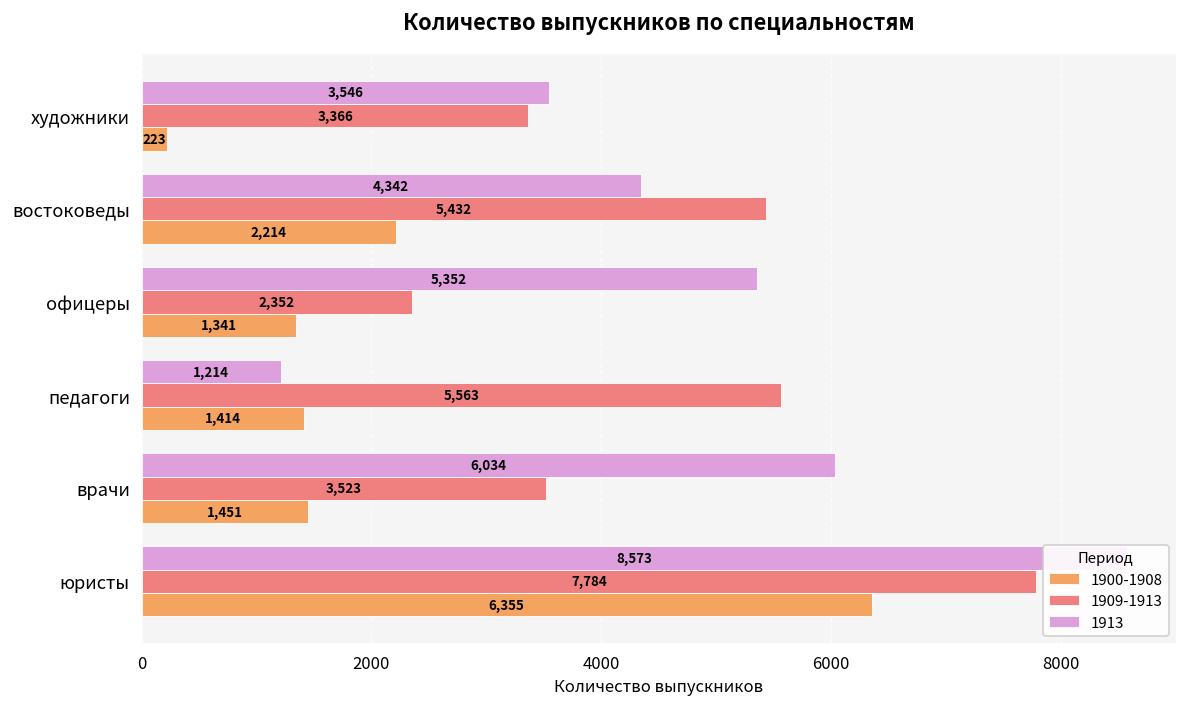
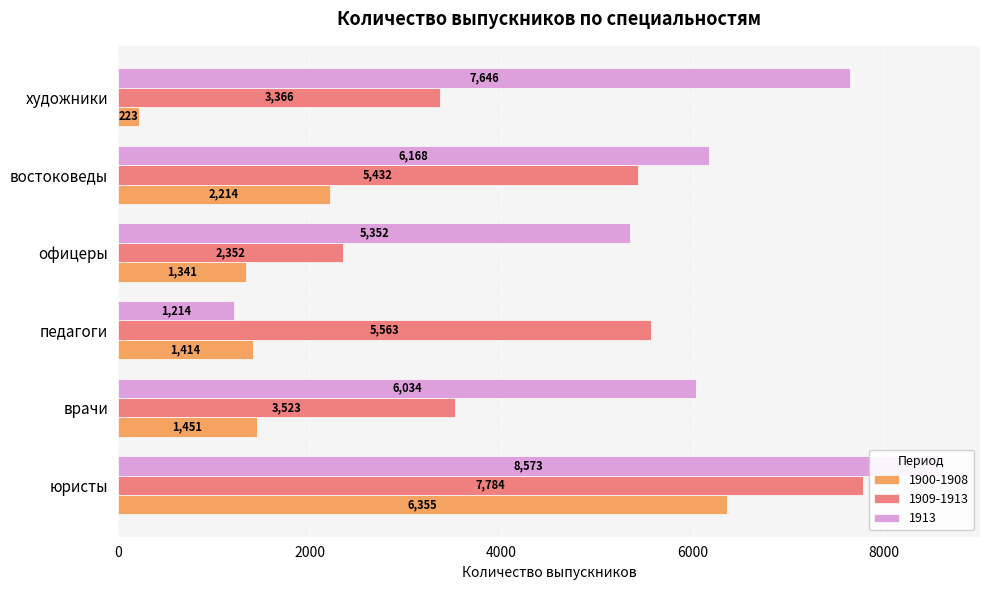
  {
    "1913": {
-     "художники": "3,546",
-     "востоковеды": "4,342",
+     "художники": "7,646",
+     "востоковеды": "6,168",
      "офицеры": "5,352",
      "педагоги": "1,214",
      "врачи": "6,034"
    }
  }
